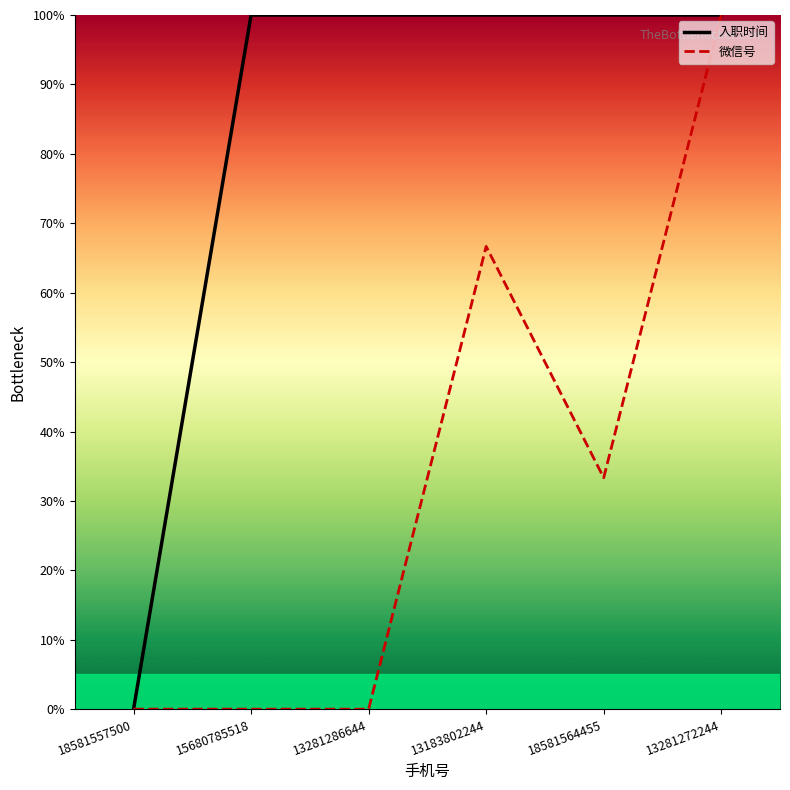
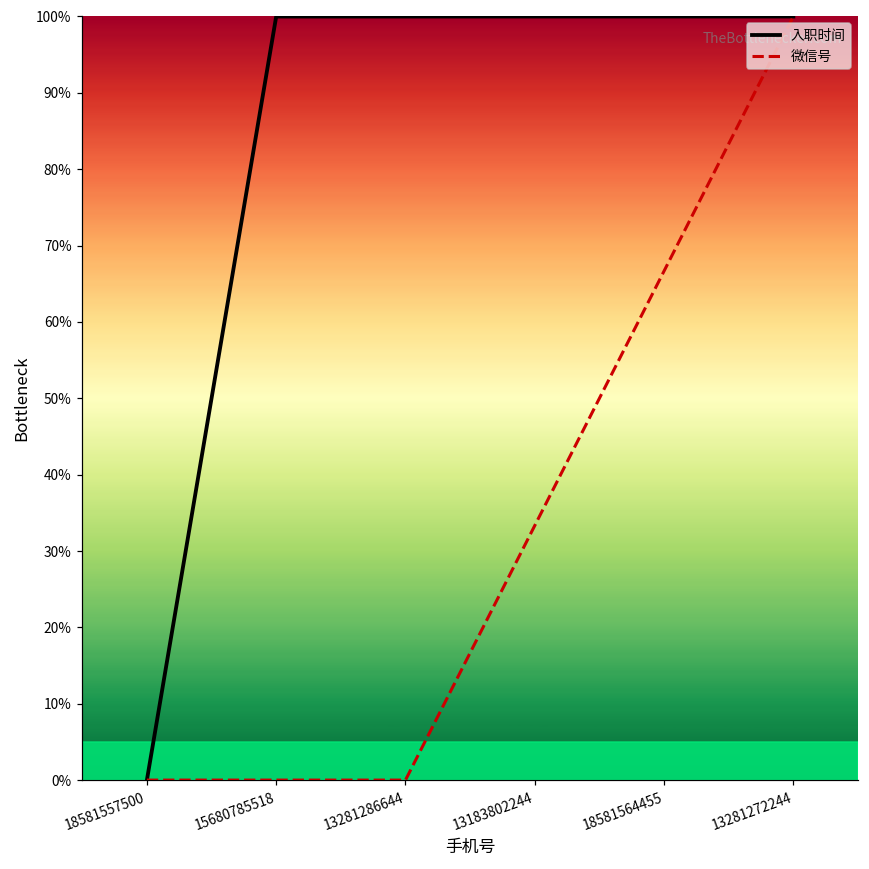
  {
    "入职时间": {
      "15680785518": "100%",
      "13281286644": "100%",
      "13183802244": "100%",
      "18581564455": "100%"
    },
    "微信号": {
-     "13183802244": "67%",
-     "18581564455": "33%"
+     "13183802244": "33%",
+     "18581564455": "67%"
    }
  }
